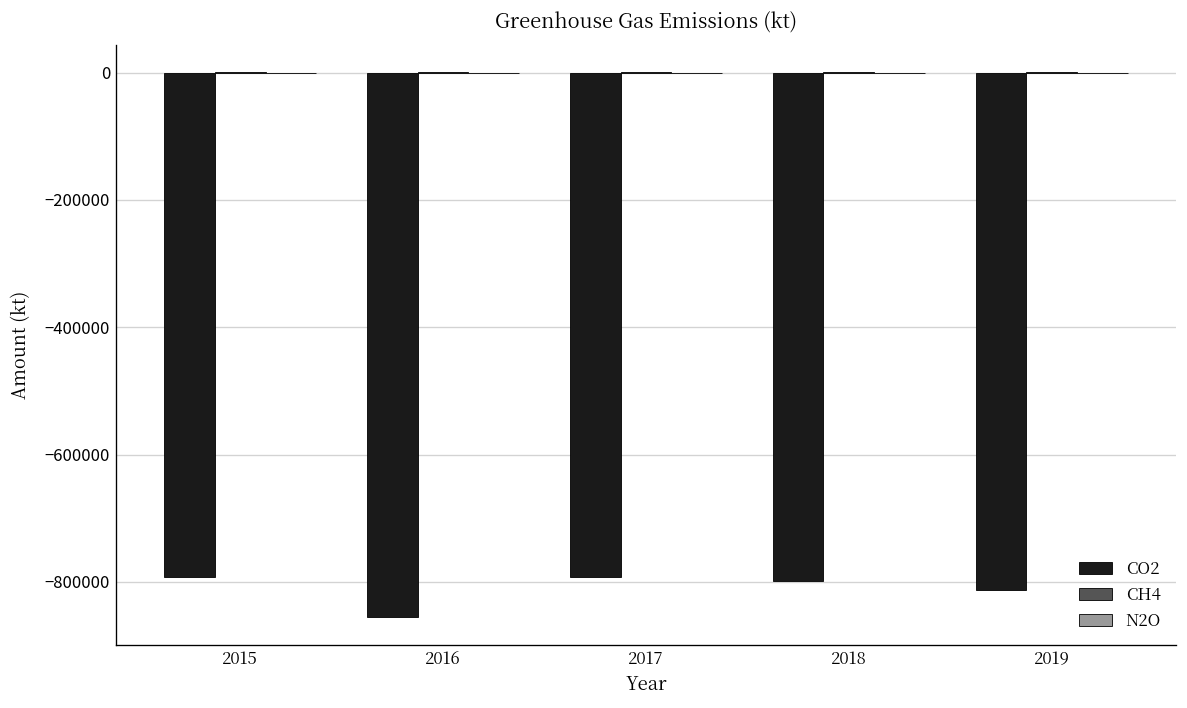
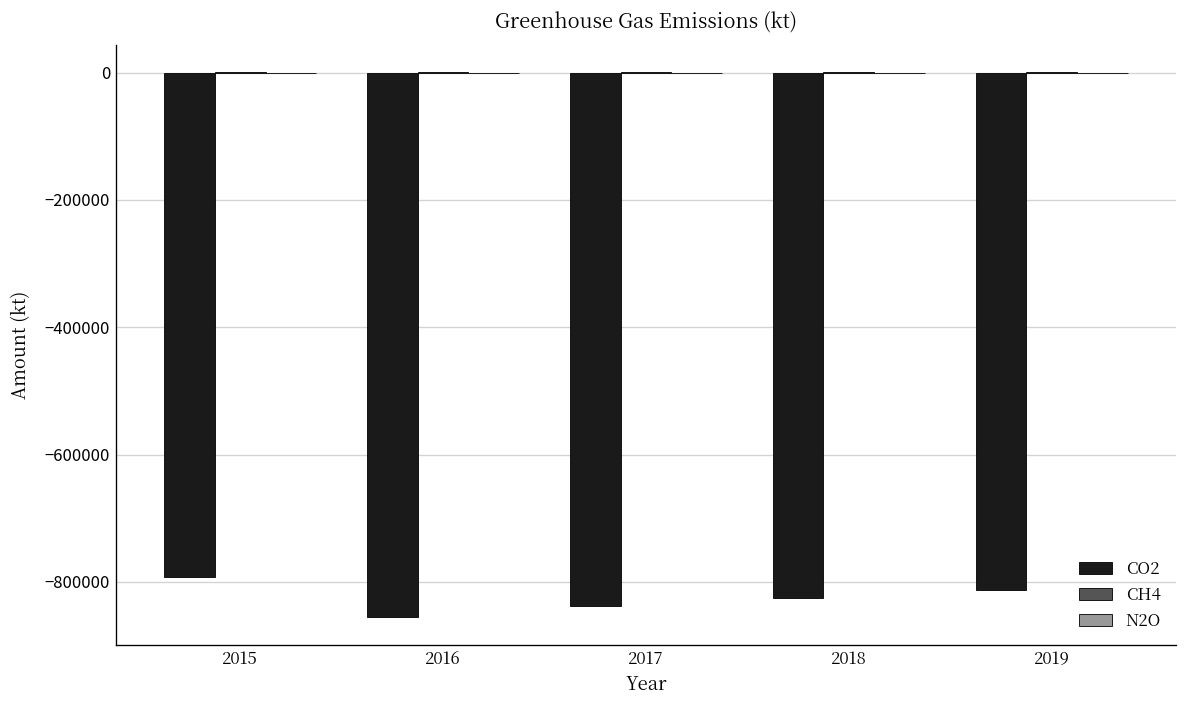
  {
    "CO2": {
      "2015": -790000,
      "2016": -860000,
-     "2017": -790000,
-     "2018": -800000,
+     "2017": -840000,
+     "2018": -820000,
      "2019": -810000
    }
  }
